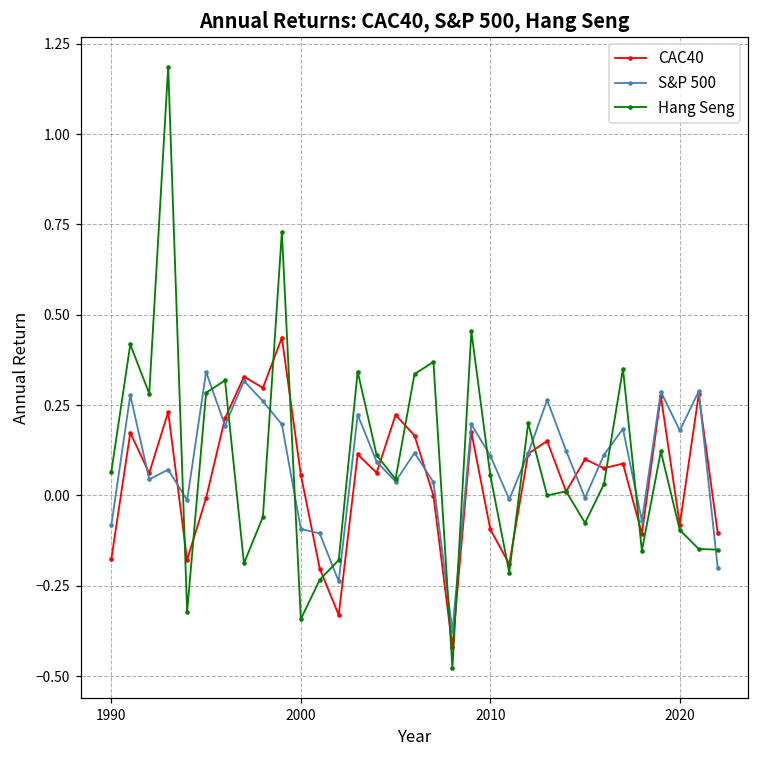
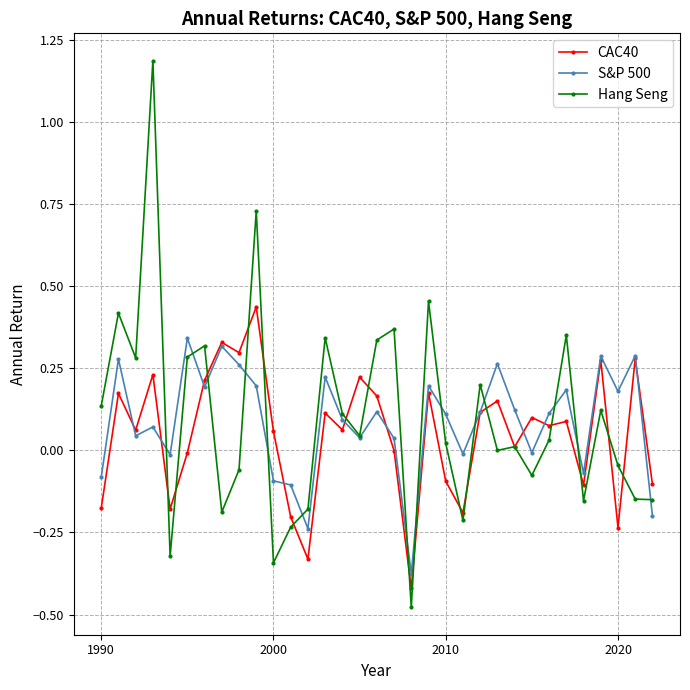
  {
    "CAC40": {
      "1990": -0.18,
      "2000": 0.06,
      "2010": -0.09,
-     "2020": -0.08
+     "2020": -0.23
    },
    "S&P 500": {
      "1990": -0.08,
      "2000": -0.09,
      "2010": 0.11,
      "2020": 0.18
    },
    "Hang Seng": {
-     "1990": 0.07,
+     "1990": 0.13,
      "2000": -0.34,
-     "2010": 0.06,
-     "2020": -0.10
+     "2010": 0.02,
+     "2020": -0.05
    }
  }
